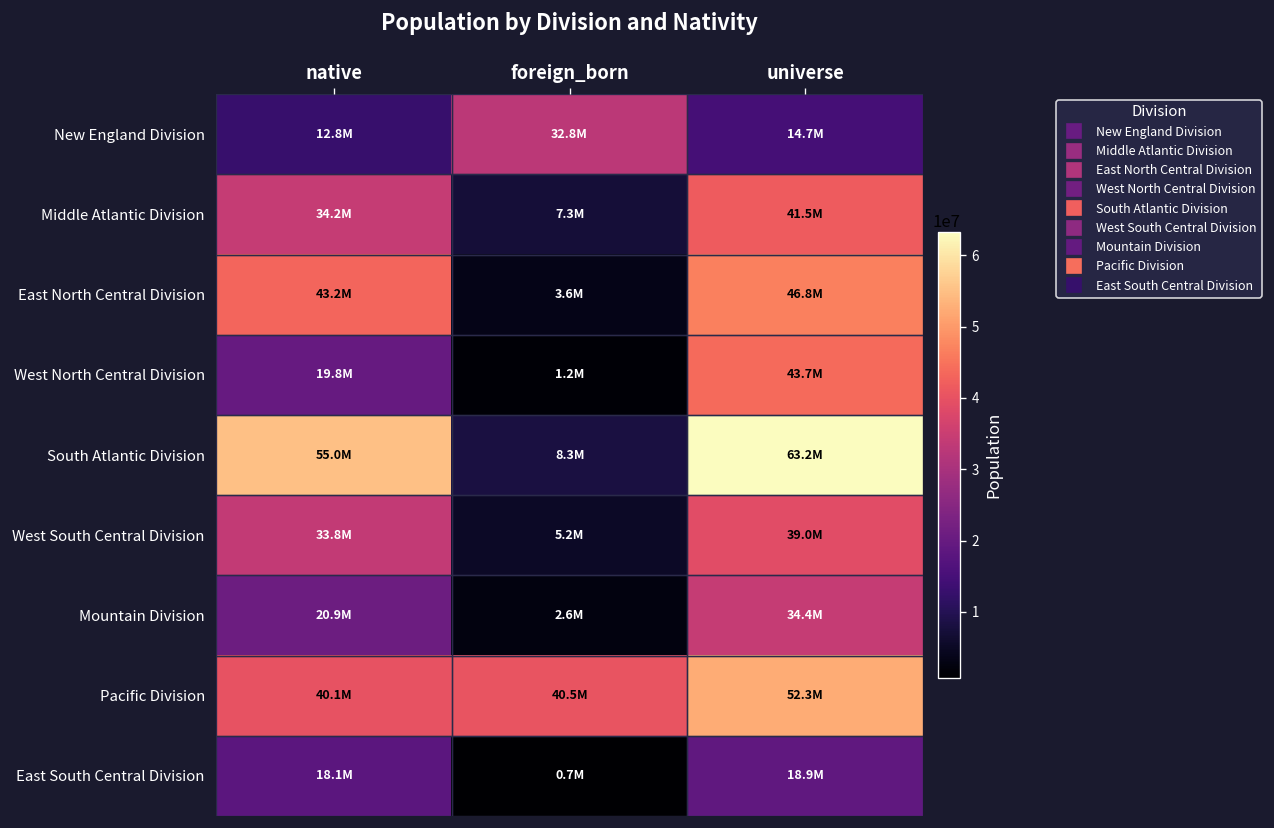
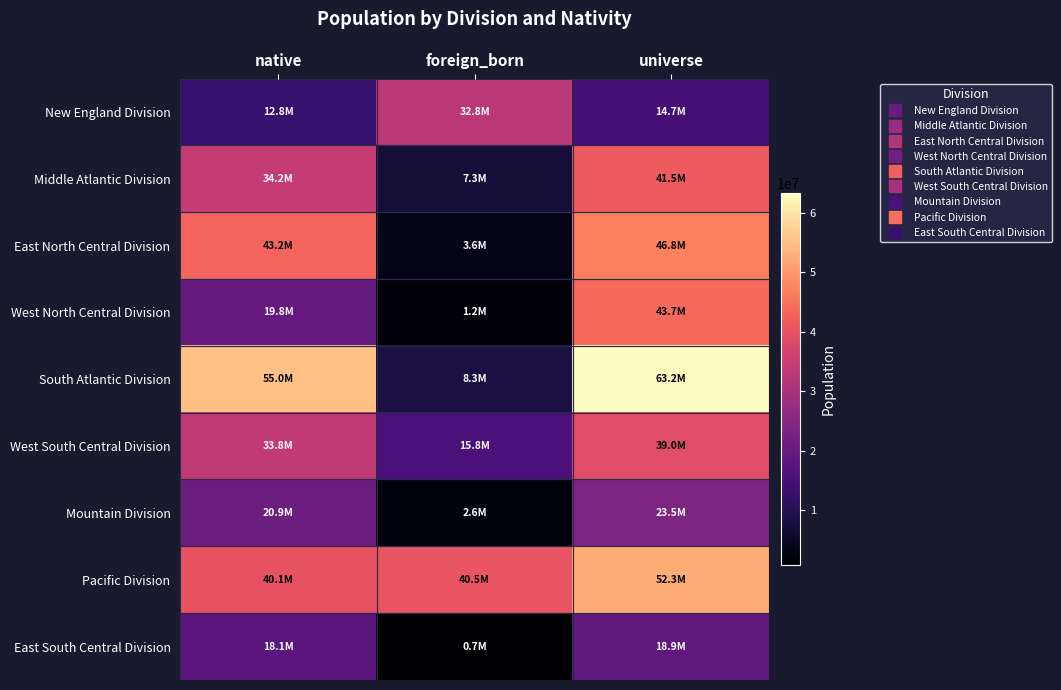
  {
    "New England Division": {
      "native": "12.8M",
      "foreign_born": "32.8M",
      "universe": "14.7M"
    },
    "Middle Atlantic Division": {
      "native": "34.2M",
      "foreign_born": "7.3M",
      "universe": "41.5M"
    },
    "East North Central Division": {
      "native": "43.2M",
      "foreign_born": "3.6M",
      "universe": "46.8M"
    },
    "West North Central Division": {
      "native": "19.8M",
      "foreign_born": "1.2M",
      "universe": "43.7M"
    },
    "South Atlantic Division": {
      "native": "55.0M",
      "foreign_born": "8.3M",
      "universe": "63.2M"
    },
    "West South Central Division": {
      "native": "33.8M",
-     "foreign_born": "5.2M",
+     "foreign_born": "15.8M",
      "universe": "39.0M"
    },
    "Mountain Division": {
      "native": "20.9M",
      "foreign_born": "2.6M",
-     "universe": "34.4M"
+     "universe": "23.5M"
    },
    "Pacific Division": {
      "native": "40.1M",
      "foreign_born": "40.5M",
      "universe": "52.3M"
    },
    "East South Central Division": {
      "native": "18.1M",
      "foreign_born": "0.7M",
      "universe": "18.9M"
    }
  }
